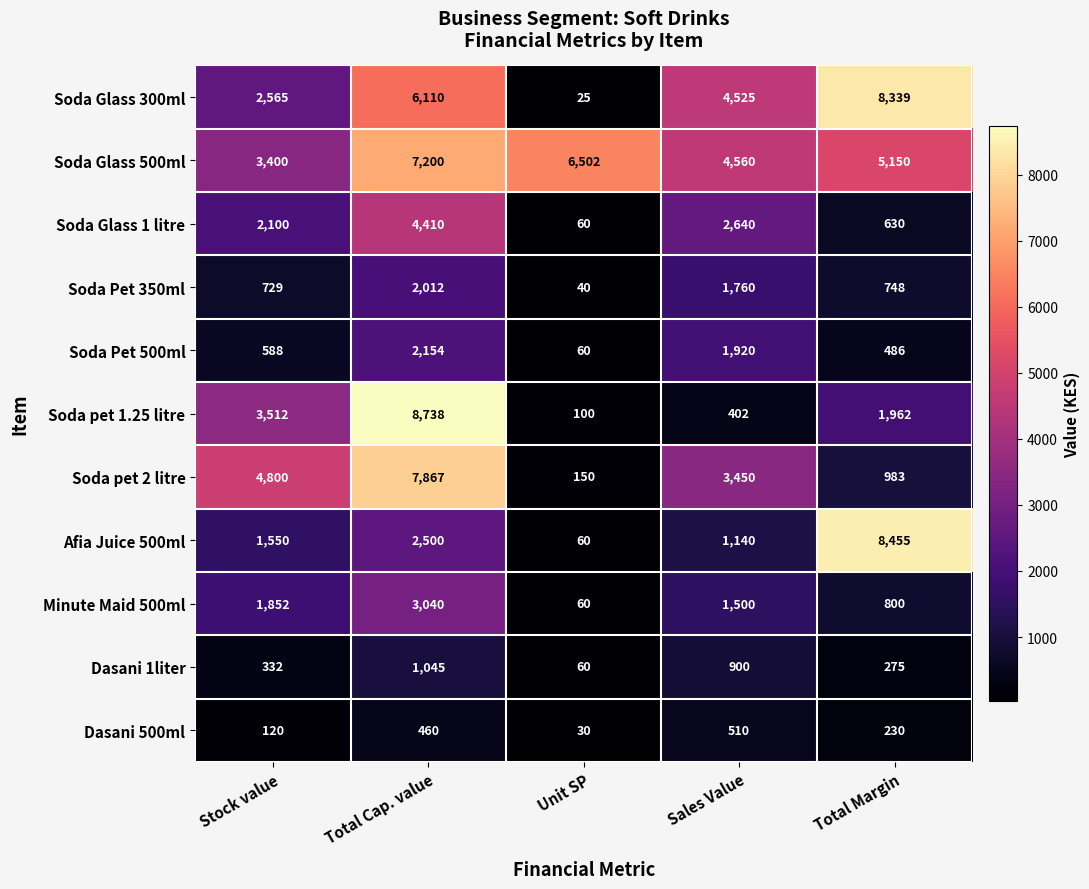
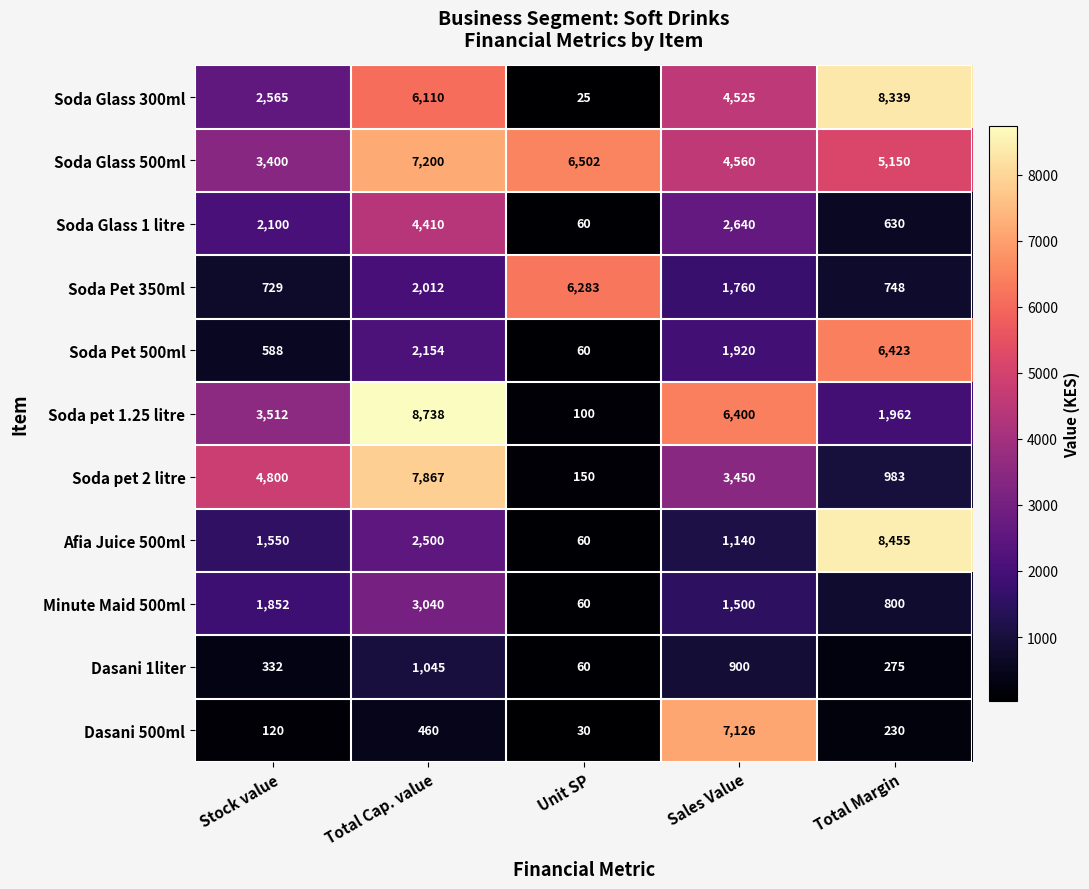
  {
    "Soda Glass 300ml": {
      "Stock value": "2,565",
      "Total Cap. value": "6,110",
      "Unit SP": "25",
      "Sales Value": "4,525",
      "Total Margin": "8,339"
    },
    "Soda Glass 500ml": {
      "Stock value": "3,400",
      "Total Cap. value": "7,200",
      "Unit SP": "6,502",
      "Sales Value": "4,560",
      "Total Margin": "5,150"
    },
    "Soda Glass 1 litre": {
      "Stock value": "2,100",
      "Total Cap. value": "4,410",
      "Unit SP": "60",
      "Sales Value": "2,640",
      "Total Margin": "630"
    },
    "Soda Pet 350ml": {
      "Stock value": "729",
      "Total Cap. value": "2,012",
-     "Unit SP": "40",
+     "Unit SP": "6,283",
      "Sales Value": "1,760",
      "Total Margin": "748"
    },
    "Soda Pet 500ml": {
      "Stock value": "588",
      "Total Cap. value": "2,154",
      "Unit SP": "60",
      "Sales Value": "1,920",
-     "Total Margin": "486"
+     "Total Margin": "6,423"
    },
    "Soda pet 1.25 litre": {
      "Stock value": "3,512",
      "Total Cap. value": "8,738",
      "Unit SP": "100",
-     "Sales Value": "402",
+     "Sales Value": "6,400",
      "Total Margin": "1,962"
    },
    "Soda pet 2 litre": {
      "Stock value": "4,800",
      "Total Cap. value": "7,867",
      "Unit SP": "150",
      "Sales Value": "3,450",
      "Total Margin": "983"
    },
    "Afia Juice 500ml": {
      "Stock value": "1,550",
      "Total Cap. value": "2,500",
      "Unit SP": "60",
      "Sales Value": "1,140",
      "Total Margin": "8,455"
    },
    "Minute Maid 500ml": {
      "Stock value": "1,852",
      "Total Cap. value": "3,040",
      "Unit SP": "60",
      "Sales Value": "1,500",
      "Total Margin": "800"
    },
    "Dasani 1liter": {
      "Stock value": "332",
      "Total Cap. value": "1,045",
      "Unit SP": "60",
      "Sales Value": "900",
      "Total Margin": "275"
    },
    "Dasani 500ml": {
      "Stock value": "120",
      "Total Cap. value": "460",
      "Unit SP": "30",
-     "Sales Value": "510",
+     "Sales Value": "7,126",
      "Total Margin": "230"
    }
  }
